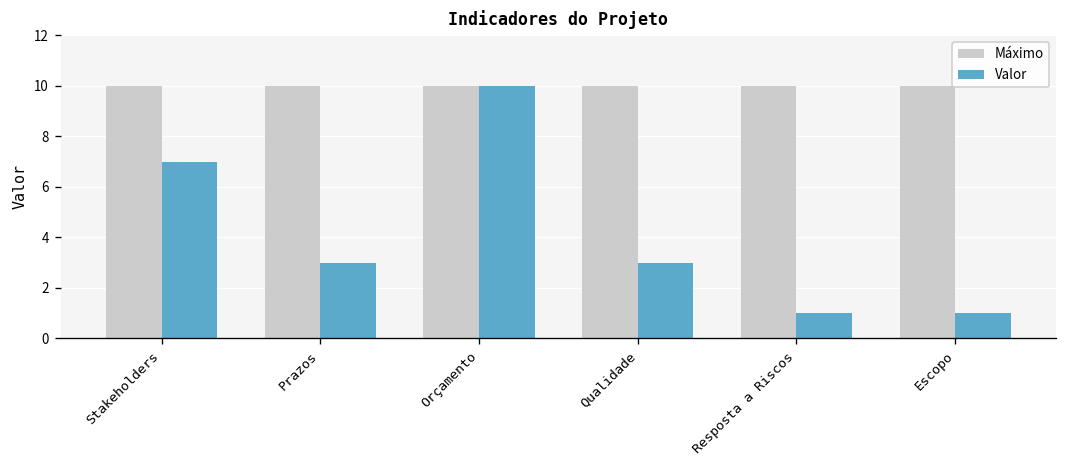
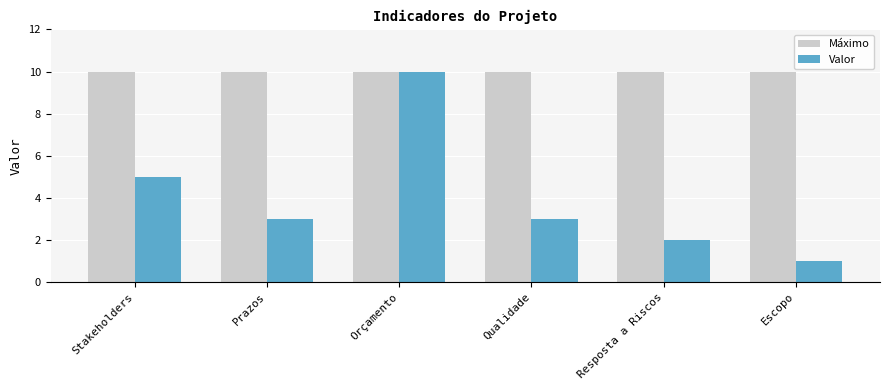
  {
    "Máximo": {
      "Stakeholders": 10,
      "Prazos": 10,
      "Orçamento": 10,
      "Qualidade": 10,
      "Resposta a Riscos": 10,
      "Escopo": 10
    },
    "Valor": {
-     "Stakeholders": 7,
+     "Stakeholders": 5,
      "Prazos": 3,
      "Orçamento": 10,
      "Qualidade": 3,
-     "Resposta a Riscos": 1,
+     "Resposta a Riscos": 2,
      "Escopo": 1
    }
  }
